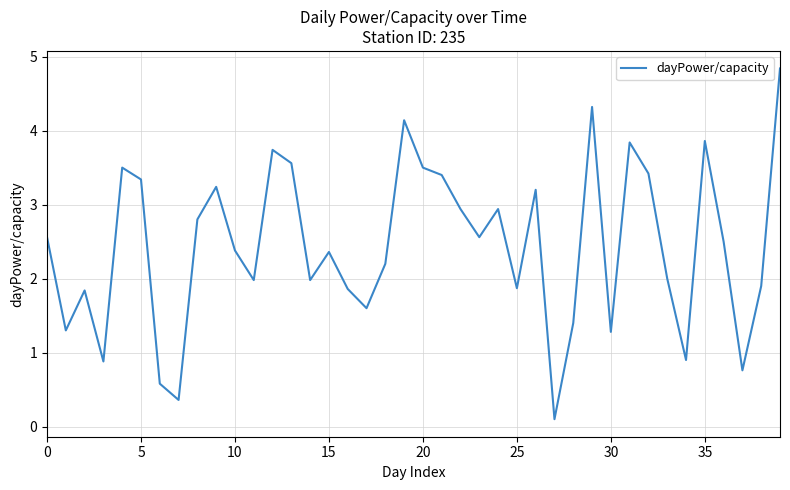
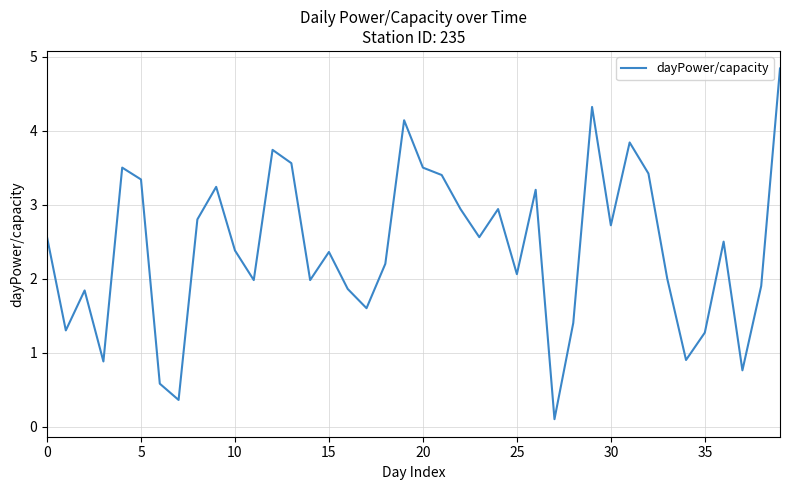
  {
    "0": 2.6,
    "5": 3.3,
    "10": 2.4,
    "15": 2.4,
    "20": 3.5,
-   "25": 1.9,
-   "30": 1.3,
-   "35": 3.9
+   "25": 2.1,
+   "30": 2.7,
+   "35": 1.3
  }
